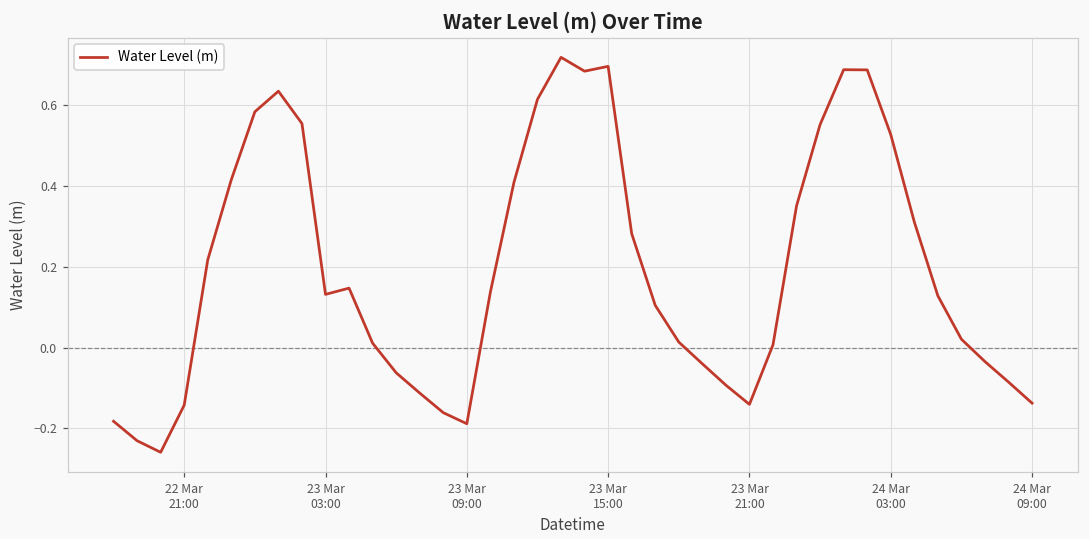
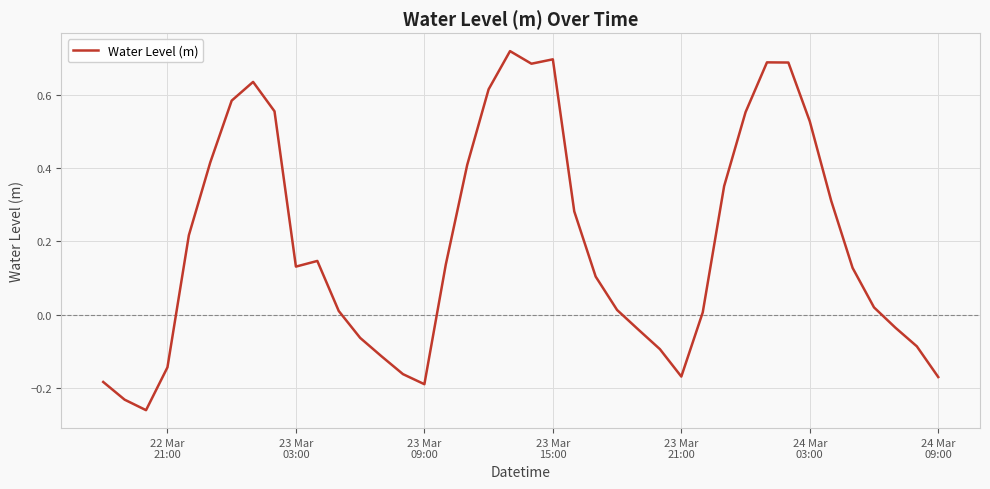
  {
    "22 Mar 21:00": -0.14,
    "23 Mar 03:00": 0.13,
    "23 Mar 09:00": -0.19,
    "23 Mar 15:00": 0.70,
-   "23 Mar 21:00": -0.14,
+   "23 Mar 21:00": -0.17,
    "24 Mar 03:00": 0.53,
-   "24 Mar 09:00": -0.14
+   "24 Mar 09:00": -0.17
  }
